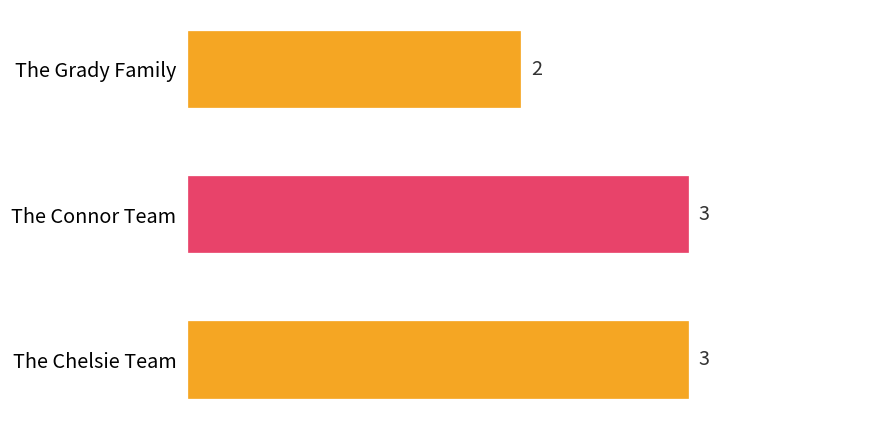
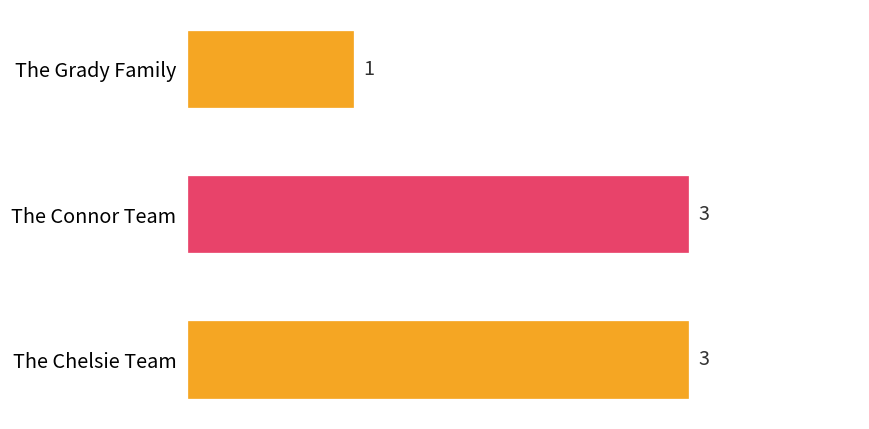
  {
-   "The Grady Family": 2,
+   "The Grady Family": 1,
    "The Connor Team": 3,
    "The Chelsie Team": 3
  }
